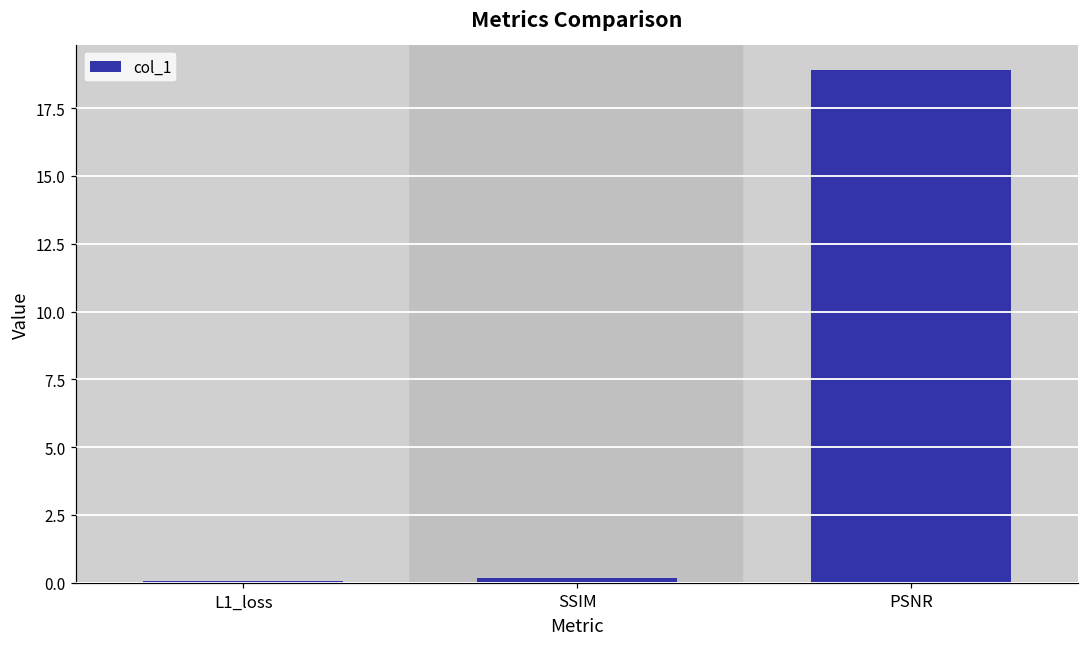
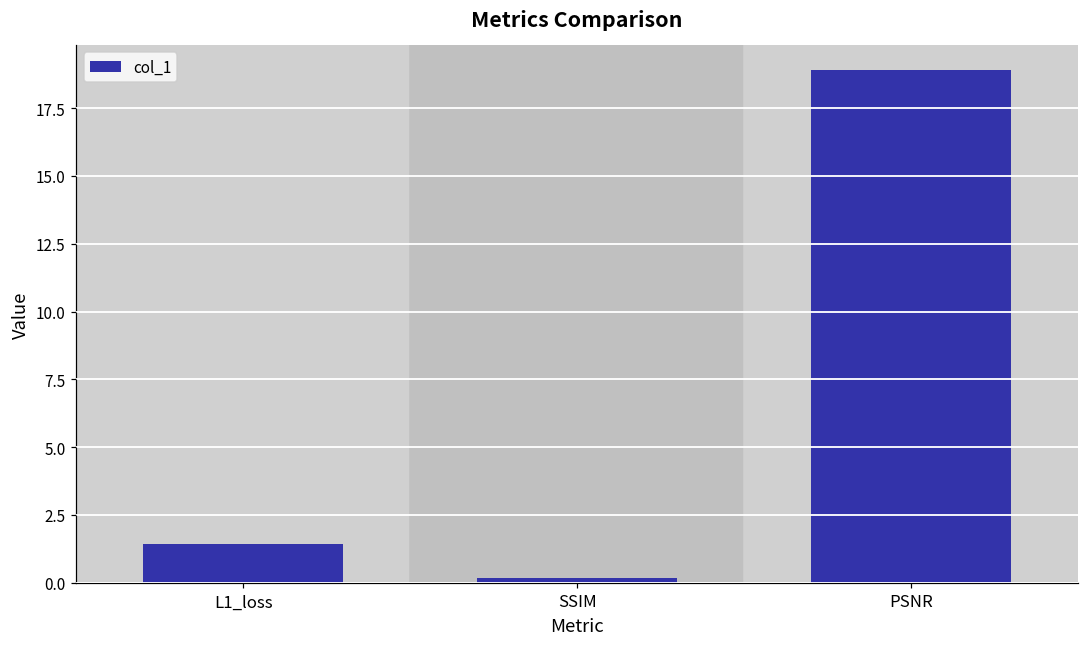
  {
-   "L1_loss": 0.1,
+   "L1_loss": 1.4,
    "SSIM": 0.2,
    "PSNR": 18.9
  }
